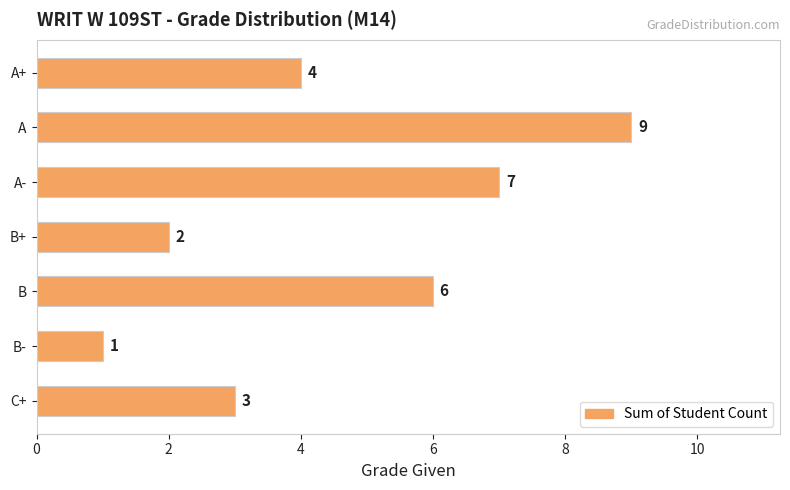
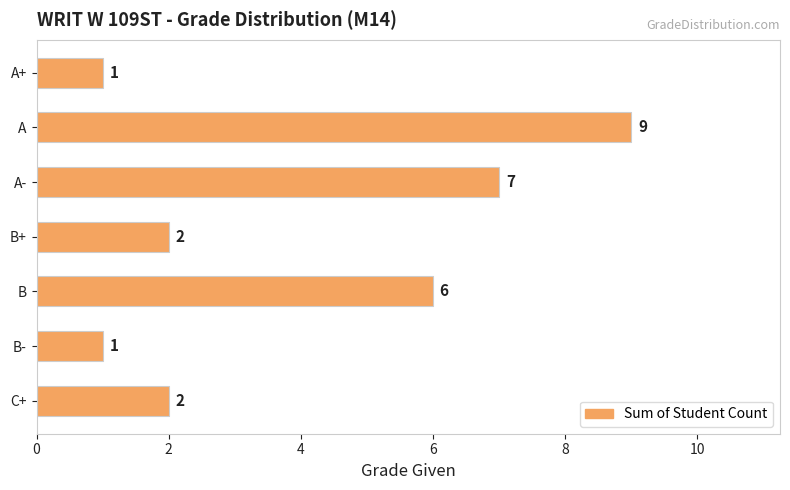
  {
-   "A+": 4,
+   "A+": 1,
    "A": 9,
    "A-": 7,
    "B+": 2,
    "B": 6,
    "B-": 1,
-   "C+": 3
+   "C+": 2
  }
